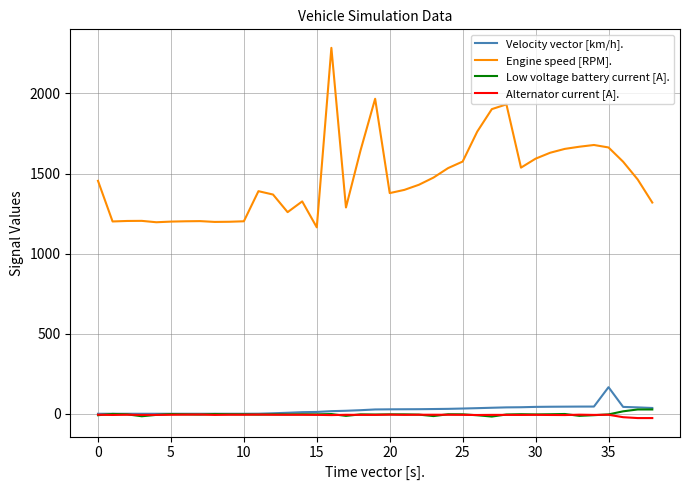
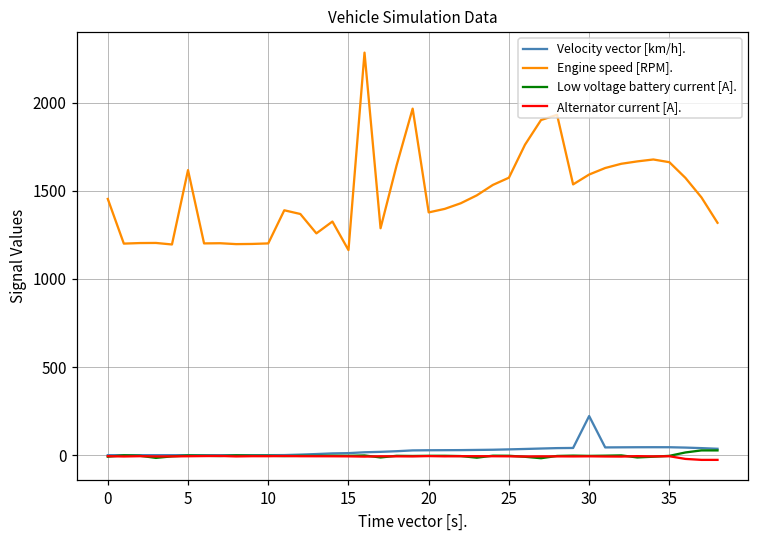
  {
    "Velocity vector [km/h].": {
      "20": 30,
      "25": 30,
-     "30": 40,
-     "35": 170
+     "30": 220,
+     "35": 40
    },
    "Engine speed [RPM].": {
      "0": 1450,
-     "5": 1200,
+     "5": 1620,
      "10": 1200,
      "15": 1160,
      "20": 1380,
      "25": 1580,
      "30": 1590,
      "35": 1660
    }
  }
